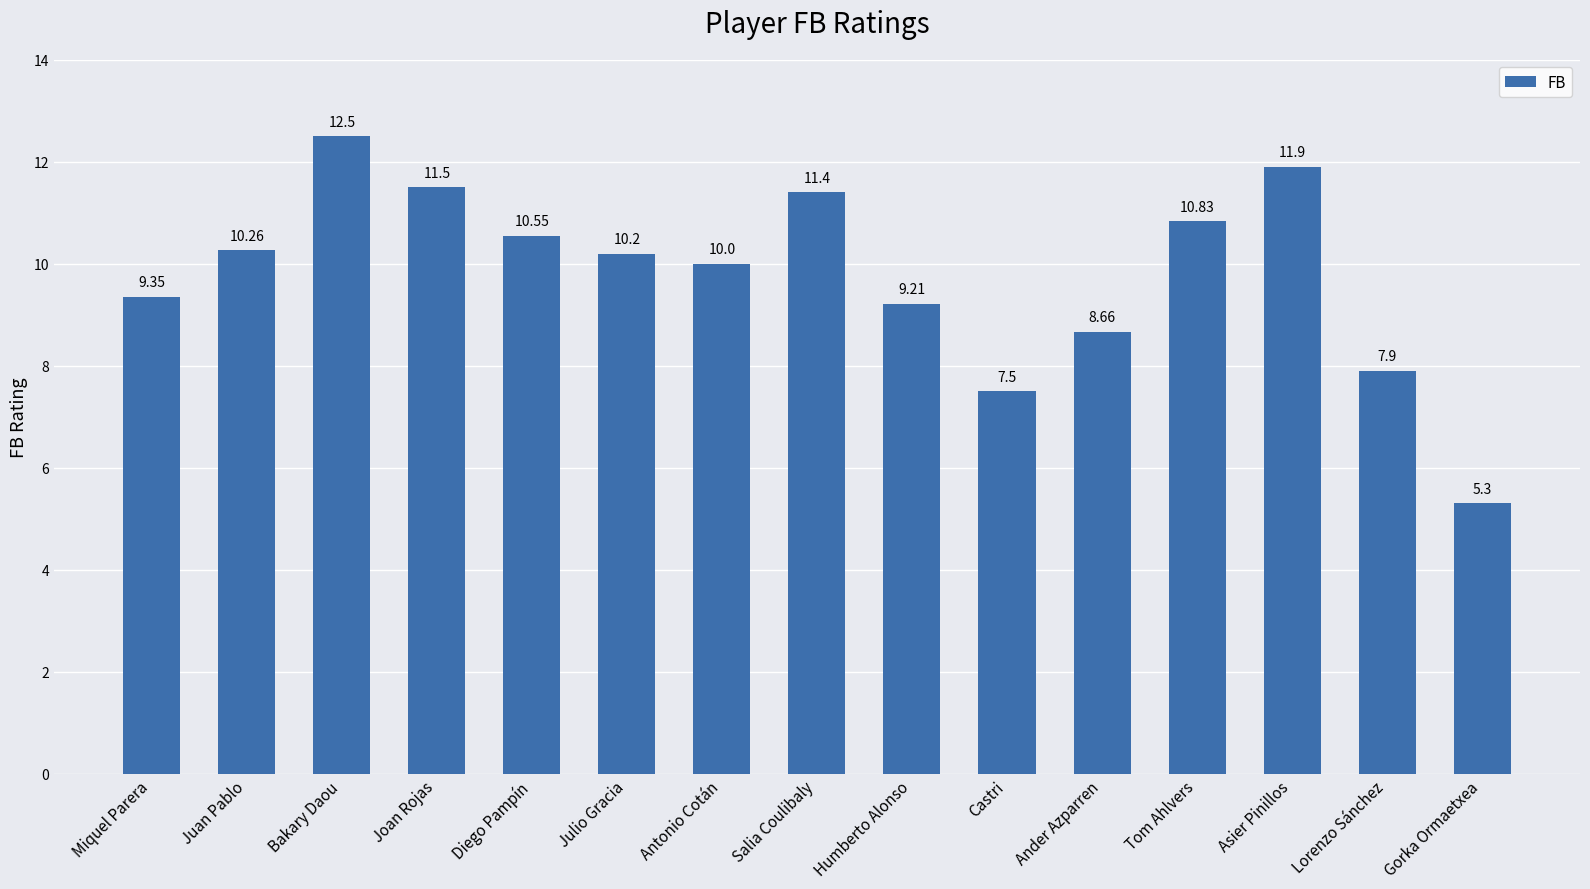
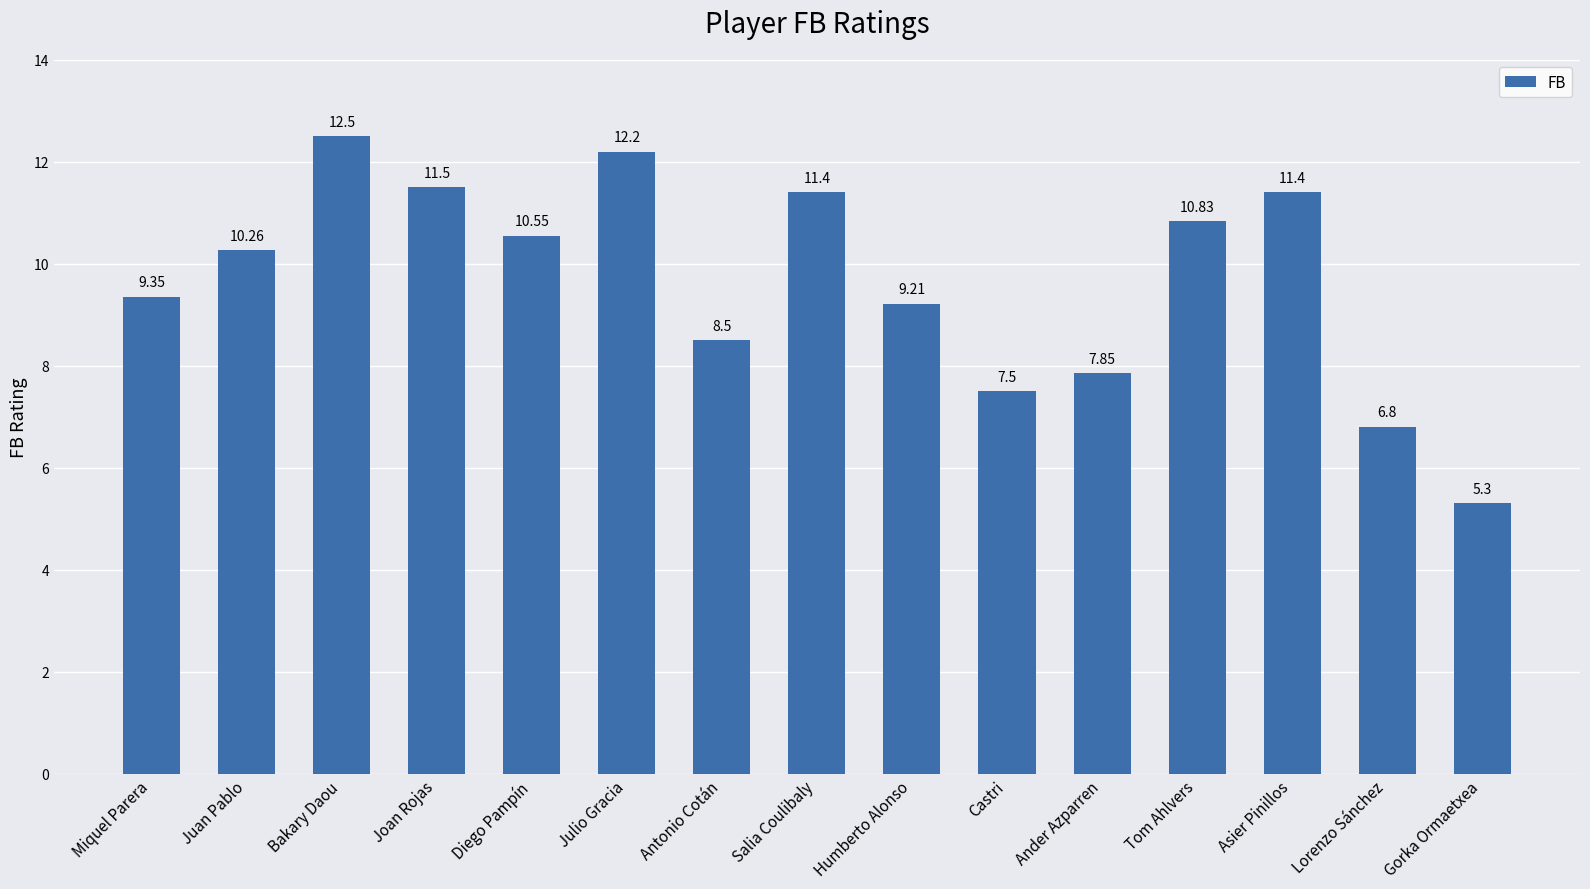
  {
    "Miquel Parera": 9.35,
    "Juan Pablo": 10.26,
    "Bakary Daou": 12.5,
    "Joan Rojas": 11.5,
    "Diego Pampín": 10.55,
-   "Julio Gracia": 10.2,
-   "Antonio Cotán": 10.0,
+   "Julio Gracia": 12.2,
+   "Antonio Cotán": 8.5,
    "Salia Coulibaly": 11.4,
    "Humberto Alonso": 9.21,
    "Castri": 7.5,
-   "Ander Azparren": 8.66,
+   "Ander Azparren": 7.85,
    "Tom Ahlvers": 10.83,
-   "Asier Pinillos": 11.9,
-   "Lorenzo Sánchez": 7.9,
+   "Asier Pinillos": 11.4,
+   "Lorenzo Sánchez": 6.8,
    "Gorka Ormaetxea": 5.3
  }
